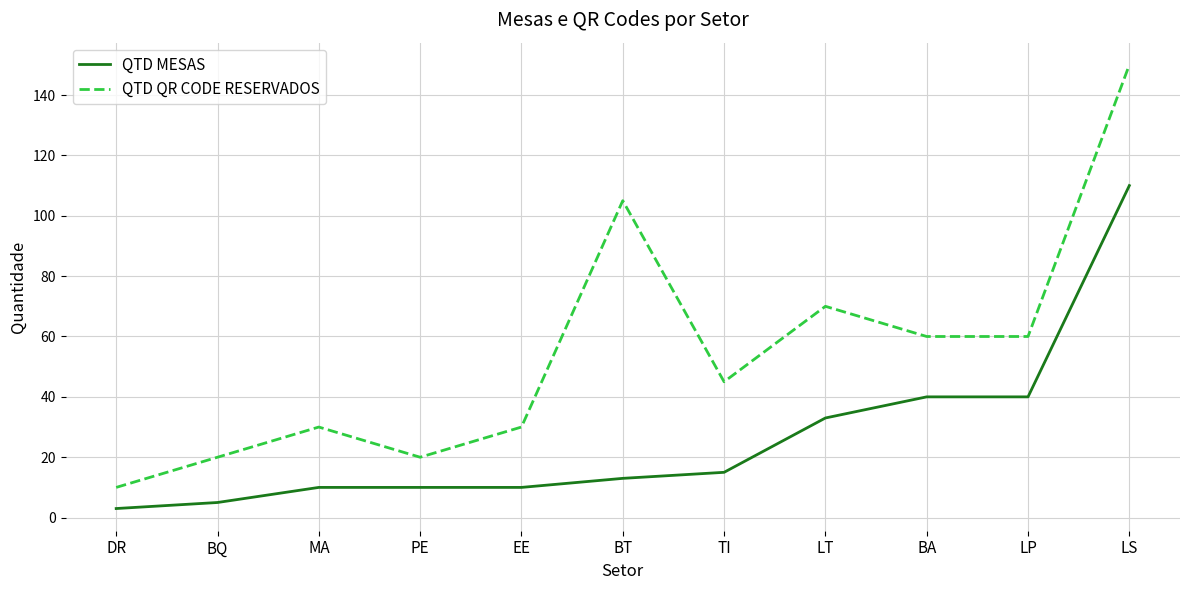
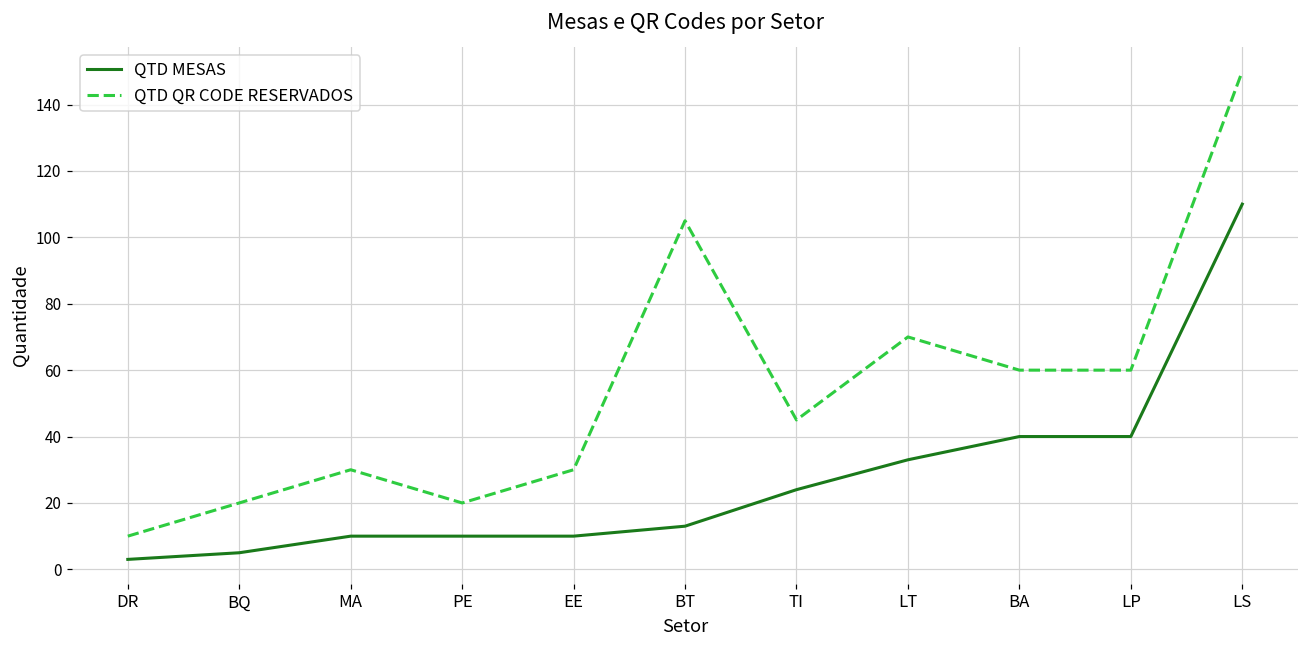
  {
    "QTD MESAS": {
      "DR": 3,
      "BQ": 5,
      "MA": 10,
      "PE": 10,
      "EE": 10,
      "BT": 13,
-     "TI": 15,
+     "TI": 24,
      "LT": 33,
      "BA": 40,
      "LP": 40,
      "LS": 110
    },
    "QTD QR CODE RESERVADOS": {
      "DR": 10,
      "BQ": 20,
      "MA": 30,
      "PE": 20,
      "EE": 30,
      "BT": 105,
      "TI": 45,
      "LT": 70,
      "BA": 60,
      "LP": 60,
      "LS": 150
    }
  }
